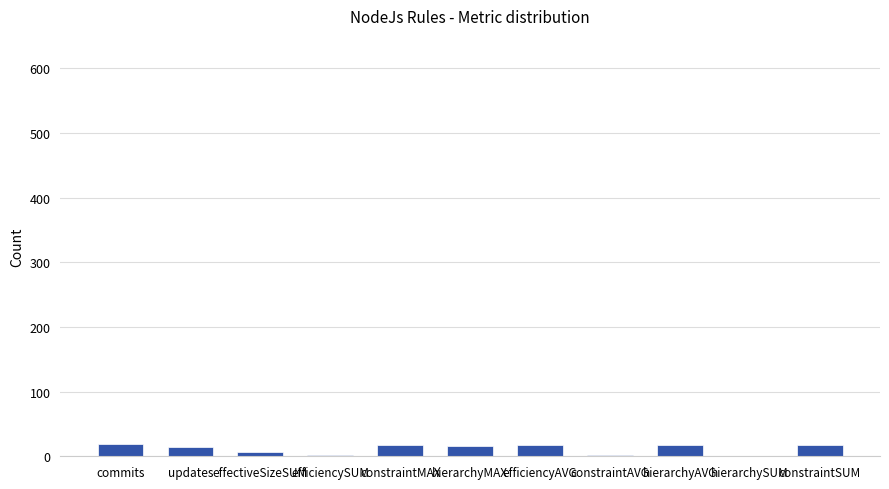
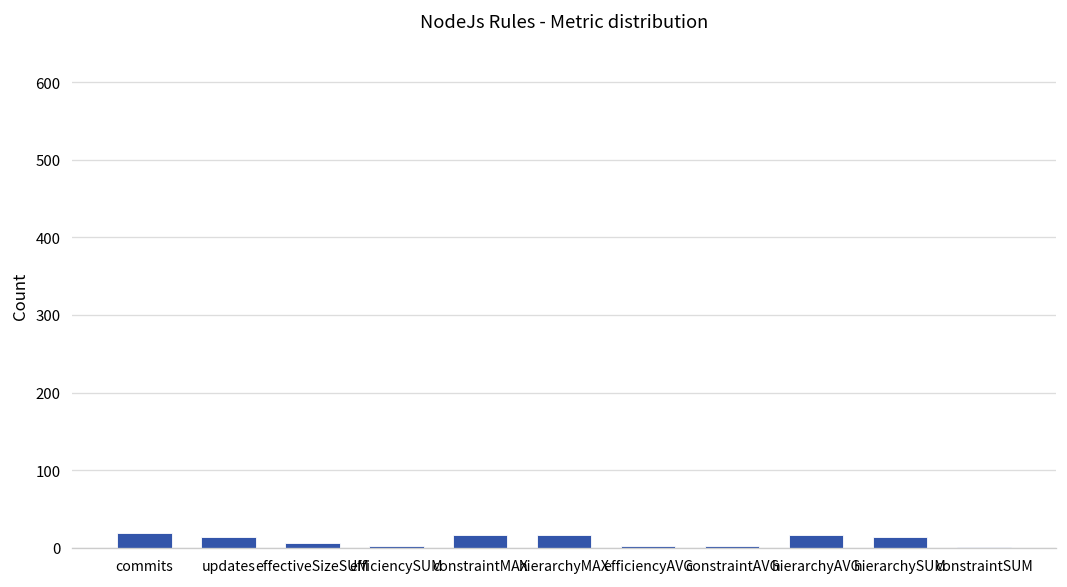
  {
    "commits": 20,
    "updates": 10,
    "constraintMAX": 20,
    "hierarchyMAX": 20,
-   "efficiencyAVG": 20,
+   "efficiencyAVG": 0,
    "hierarchyAVG": 20,
-   "hierarchySUM": 0,
-   "constraintSUM": 20
+   "hierarchySUM": 10,
+   "constraintSUM": 0
  }
